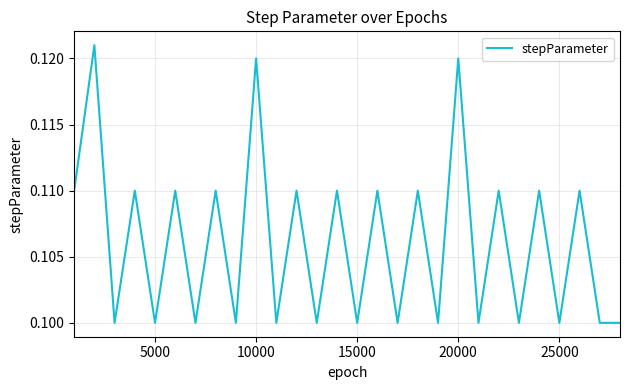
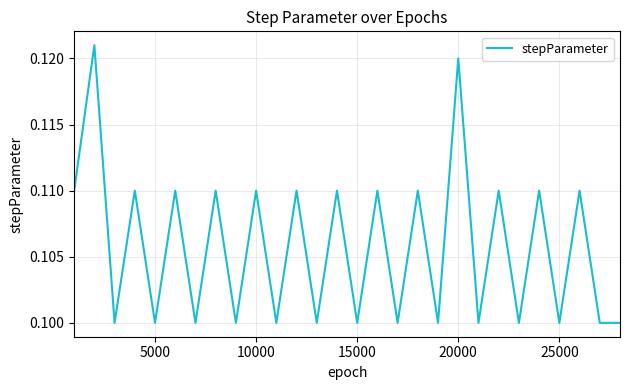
  {
    "5000": 0.10,
-   "10000": 0.12,
+   "10000": 0.11,
    "15000": 0.10,
    "20000": 0.12,
    "25000": 0.10
  }
